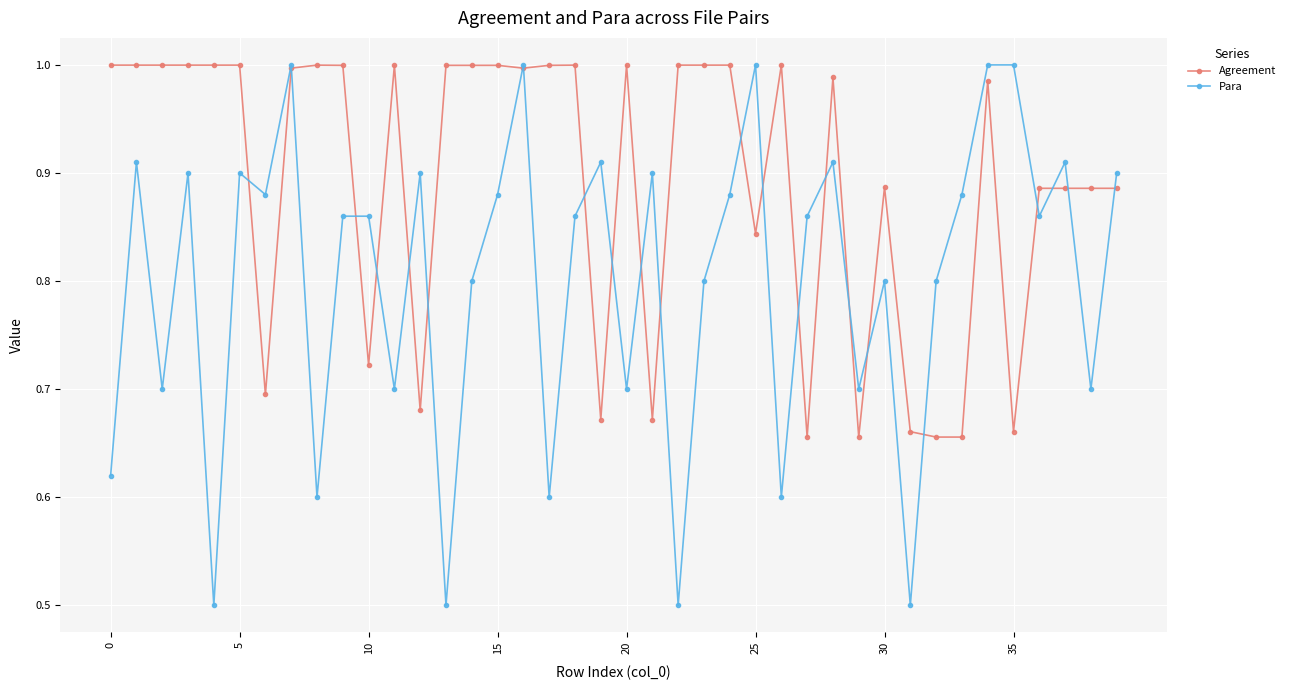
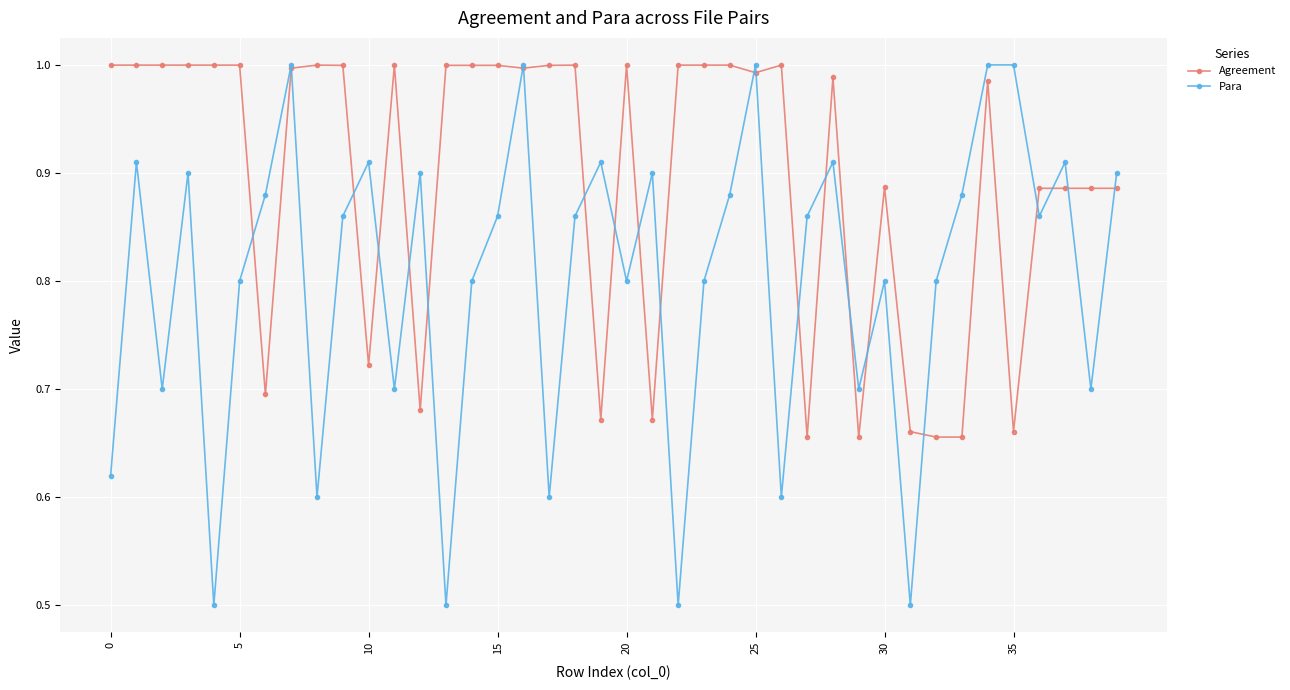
  {
    "Agreement": {
      "0": 1.000,
      "5": 1.000,
      "10": 0.722,
      "15": 1.000,
      "20": 1.000,
-     "25": 0.844,
+     "25": 0.993,
      "30": 0.887,
      "35": 0.661
    },
    "Para": {
      "0": 0.62,
-     "5": 0.9,
-     "10": 0.86,
-     "15": 0.88,
-     "20": 0.7,
+     "5": 0.8,
+     "10": 0.91,
+     "15": 0.86,
+     "20": 0.8,
      "25": 1.00,
      "30": 0.80,
      "35": 1.00
    }
  }
